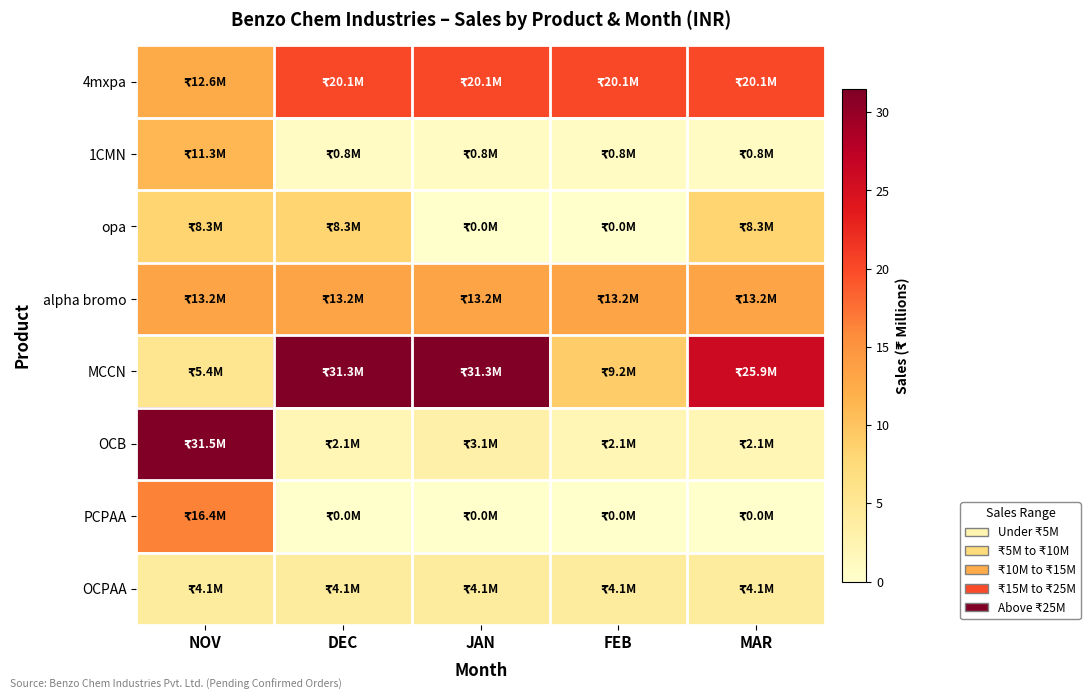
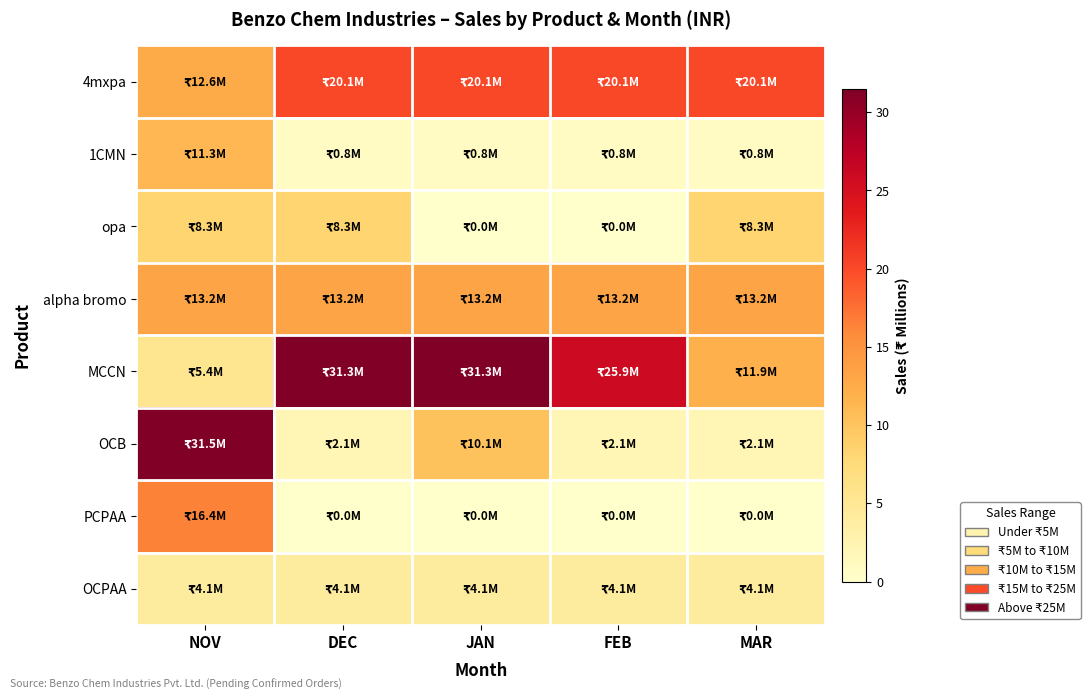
  {
    "4mxpa": {
      "NOV": "12.6M",
      "DEC": "20.1M",
      "JAN": "20.1M",
      "FEB": "20.1M",
      "MAR": "20.1M"
    },
    "1CMN": {
      "NOV": "11.3M",
      "DEC": "0.8M",
      "JAN": "0.8M",
      "FEB": "0.8M",
      "MAR": "0.8M"
    },
    "opa": {
      "NOV": "8.3M",
      "DEC": "8.3M",
      "JAN": "0.0M",
      "FEB": "0.0M",
      "MAR": "8.3M"
    },
    "alpha bromo": {
      "NOV": "13.2M",
      "DEC": "13.2M",
      "JAN": "13.2M",
      "FEB": "13.2M",
      "MAR": "13.2M"
    },
    "MCCN": {
      "NOV": "5.4M",
      "DEC": "31.3M",
      "JAN": "31.3M",
-     "FEB": "9.2M",
-     "MAR": "25.9M"
+     "FEB": "25.9M",
+     "MAR": "11.9M"
    },
    "OCB": {
      "NOV": "31.5M",
      "DEC": "2.1M",
-     "JAN": "3.1M",
+     "JAN": "10.1M",
      "FEB": "2.1M",
      "MAR": "2.1M"
    },
    "PCPAA": {
      "NOV": "16.4M",
      "DEC": "0.0M",
      "JAN": "0.0M",
      "FEB": "0.0M",
      "MAR": "0.0M"
    },
    "OCPAA": {
      "NOV": "4.1M",
      "DEC": "4.1M",
      "JAN": "4.1M",
      "FEB": "4.1M",
      "MAR": "4.1M"
    }
  }
